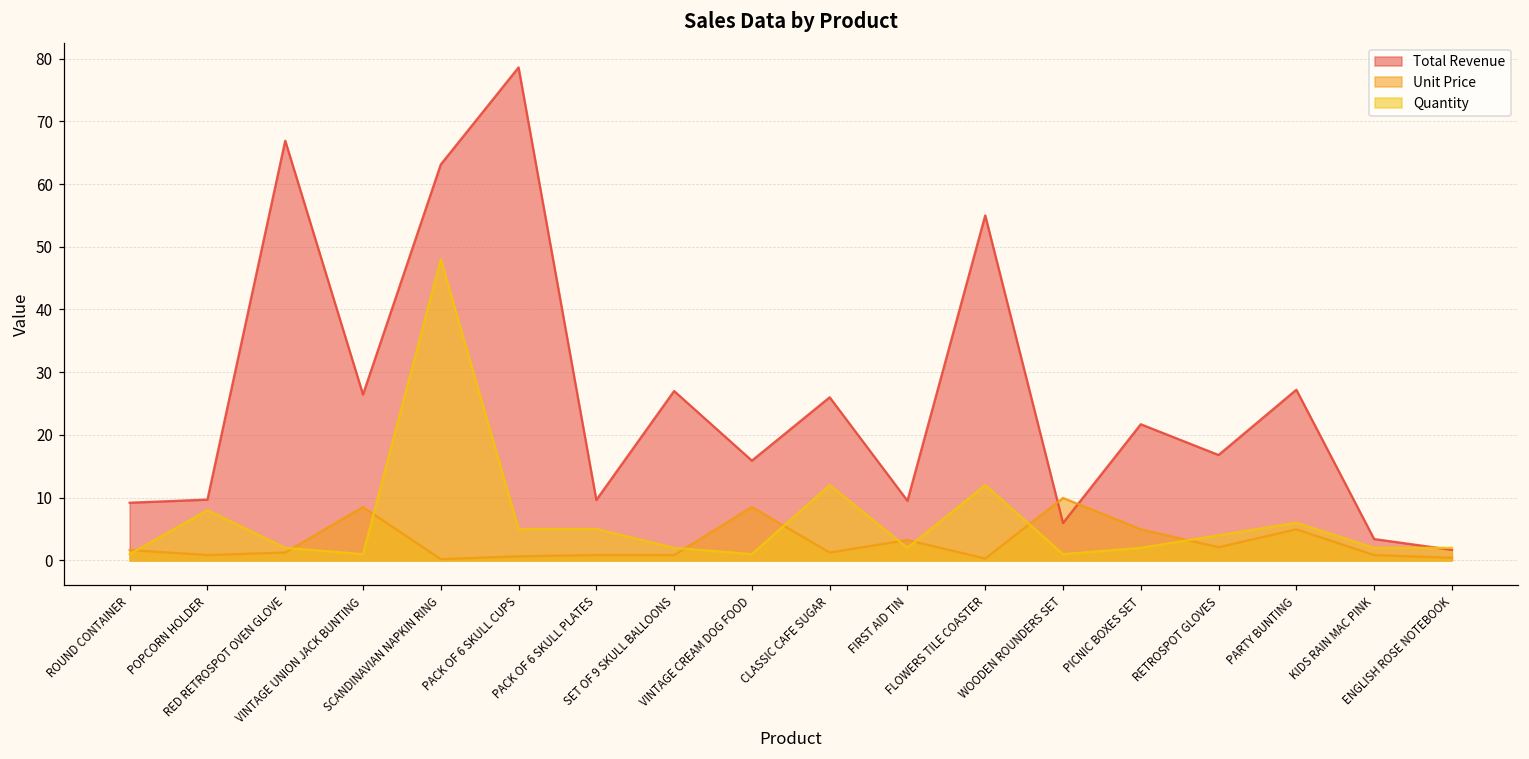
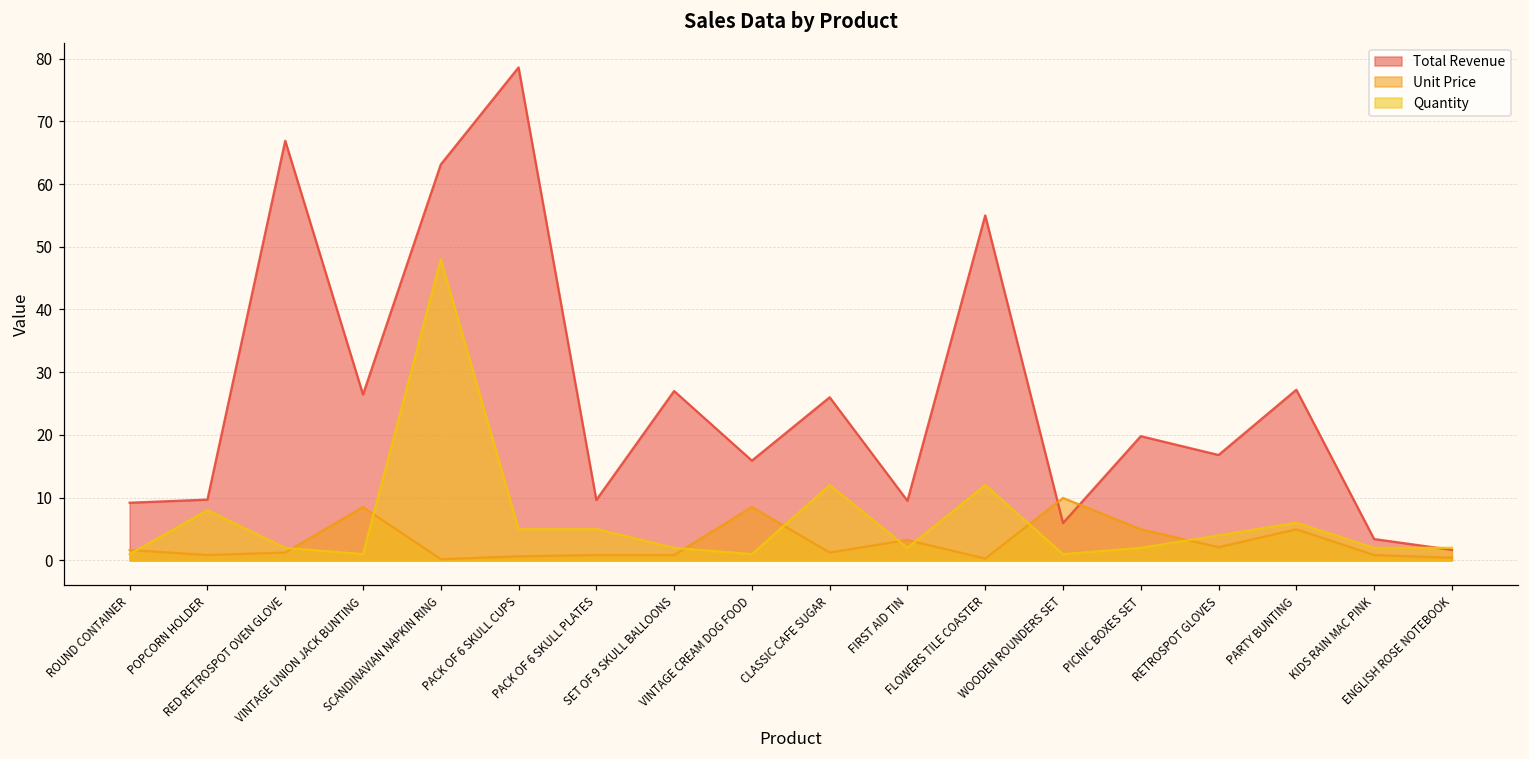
  {
    "Total Revenue": {
      "ROUND CONTAINER": 9,
      "POPCORN HOLDER": 10,
      "RED RETROSPOT OVEN GLOVE": 67,
      "VINTAGE UNION JACK BUNTING": 26,
      "SCANDINAVIAN NAPKIN RING": 63,
      "PACK OF 6 SKULL CUPS": 79,
      "PACK OF 6 SKULL PLATES": 10,
      "SET OF 9 SKULL BALLOONS": 27,
      "VINTAGE CREAM DOG FOOD": 16,
      "CLASSIC CAFE SUGAR": 26,
      "FIRST AID TIN": 10,
      "FLOWERS TILE COASTER": 55,
      "WOODEN ROUNDERS SET": 6,
-     "PICNIC BOXES SET": 22,
+     "PICNIC BOXES SET": 20,
      "RETROSPOT GLOVES": 17,
      "PARTY BUNTING": 27,
      "KIDS RAIN MAC PINK": 3
    }
  }
